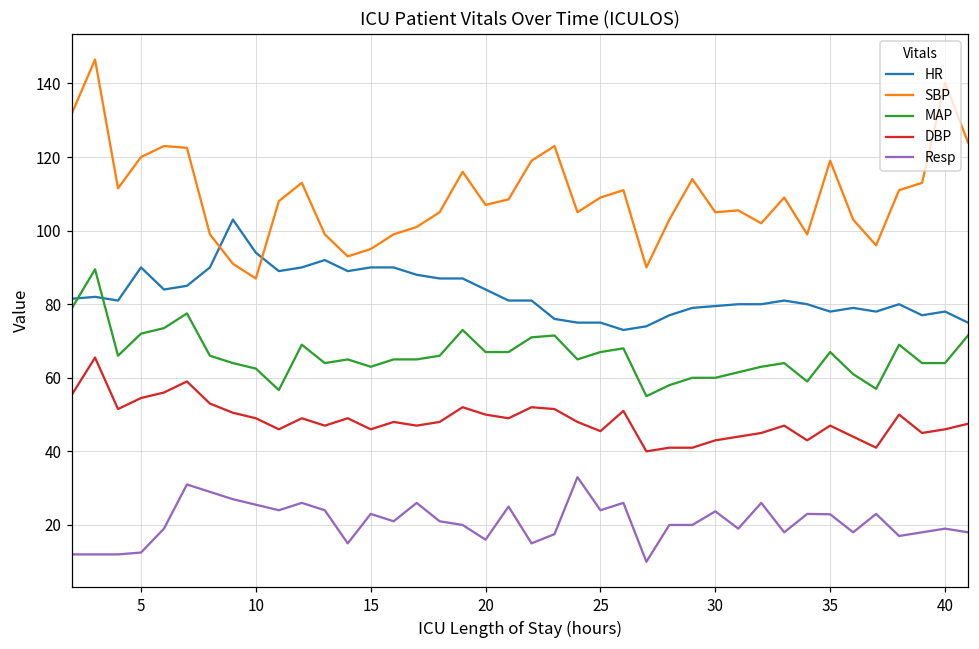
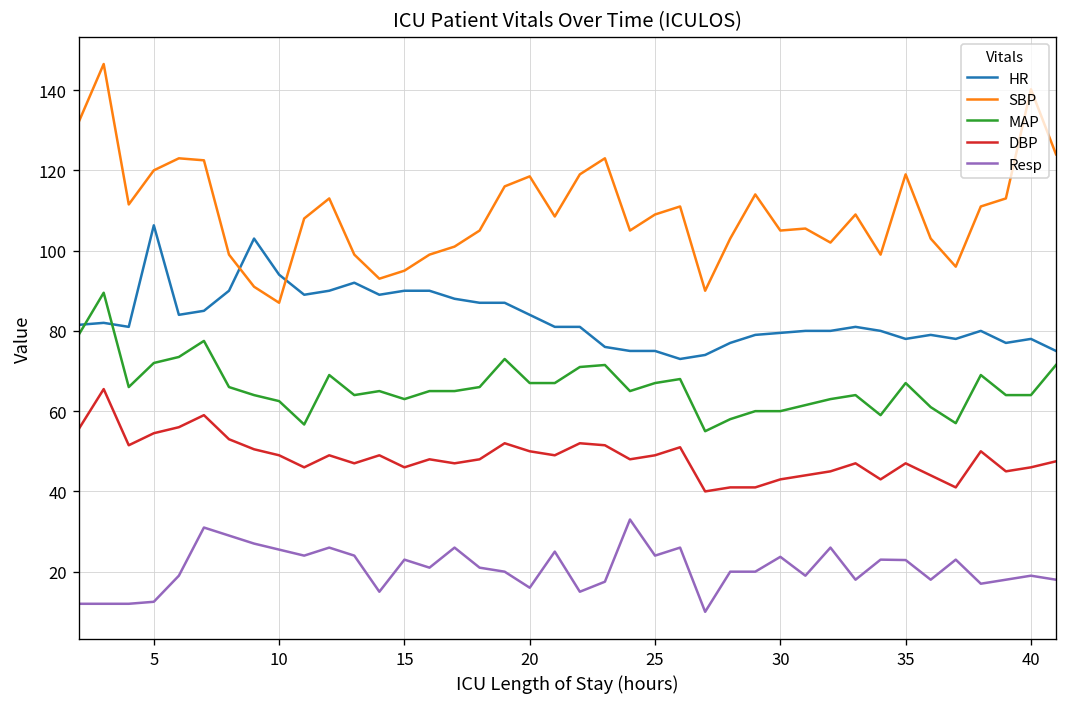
  {
    "HR": {
-     "5": 90,
+     "5": 106,
      "10": 94,
      "15": 90,
      "20": 84,
      "25": 75,
      "30": 80,
      "35": 78,
      "40": 78
    },
    "SBP": {
      "5": 120,
      "10": 87,
      "15": 95,
-     "20": 107,
+     "20": 119,
      "25": 109,
      "30": 105,
      "35": 119
    },
    "MAP": {
      "5": 72,
      "10": 63,
      "15": 63,
      "20": 67,
      "25": 67,
      "30": 60,
      "35": 67,
      "40": 64
    },
    "DBP": {
      "5": 55,
      "10": 49,
      "15": 46,
      "20": 50,
-     "25": 46,
+     "25": 49,
      "30": 43,
      "35": 47,
      "40": 46
    },
    "Resp": {
      "5": 13,
      "10": 26,
      "15": 23,
      "20": 16,
      "25": 24,
      "30": 24,
      "35": 23,
      "40": 19
    }
  }
